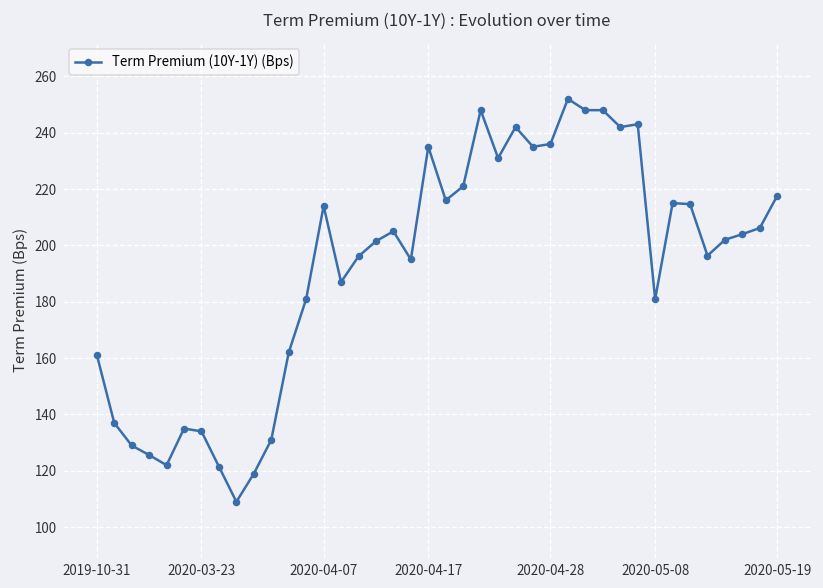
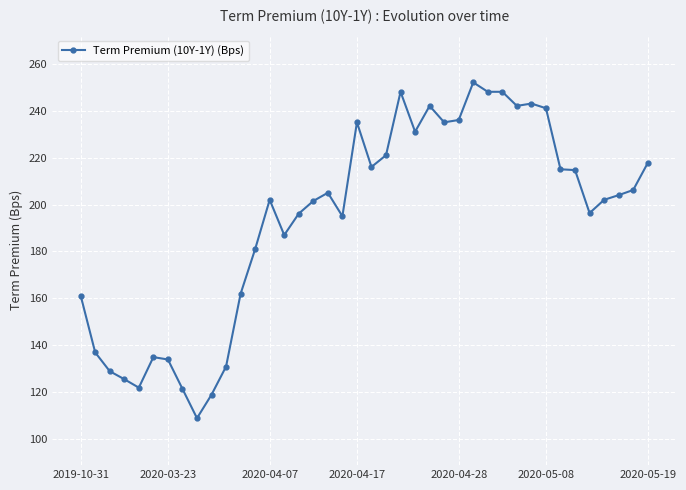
  {
    "2019-10-31": 161,
    "2020-03-23": 134,
-   "2020-04-07": 214,
+   "2020-04-07": 202,
    "2020-04-17": 235,
    "2020-04-28": 236,
-   "2020-05-08": 181,
+   "2020-05-08": 241,
    "2020-05-19": 218
  }
